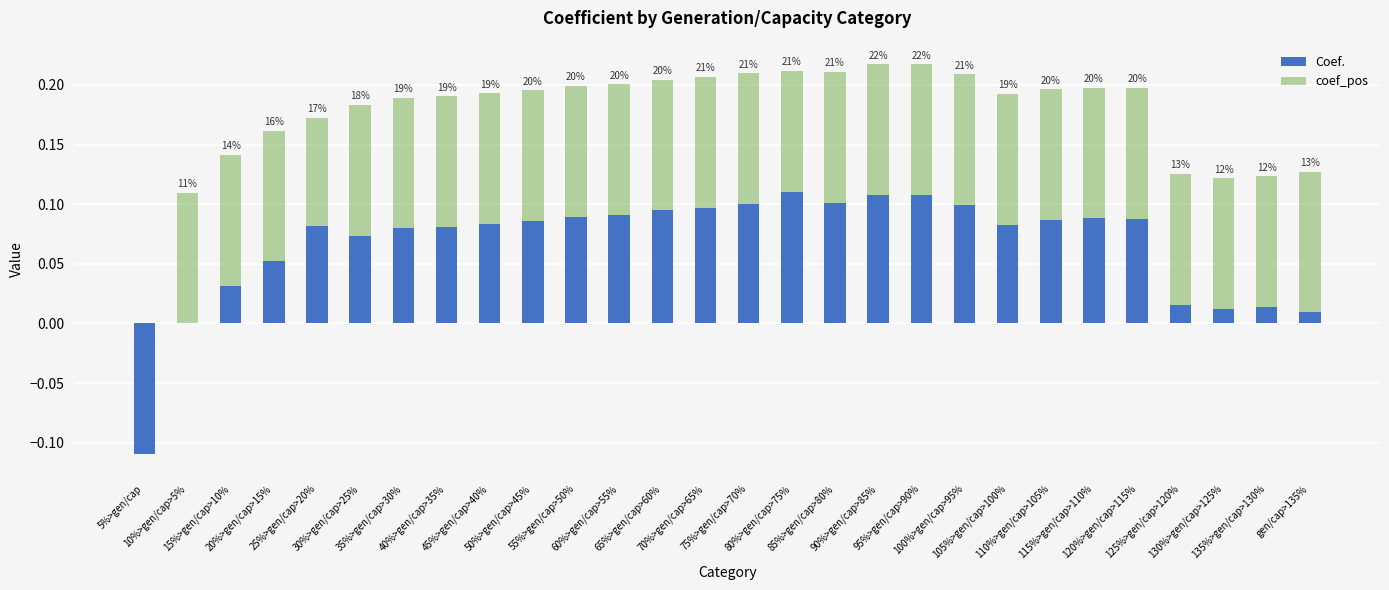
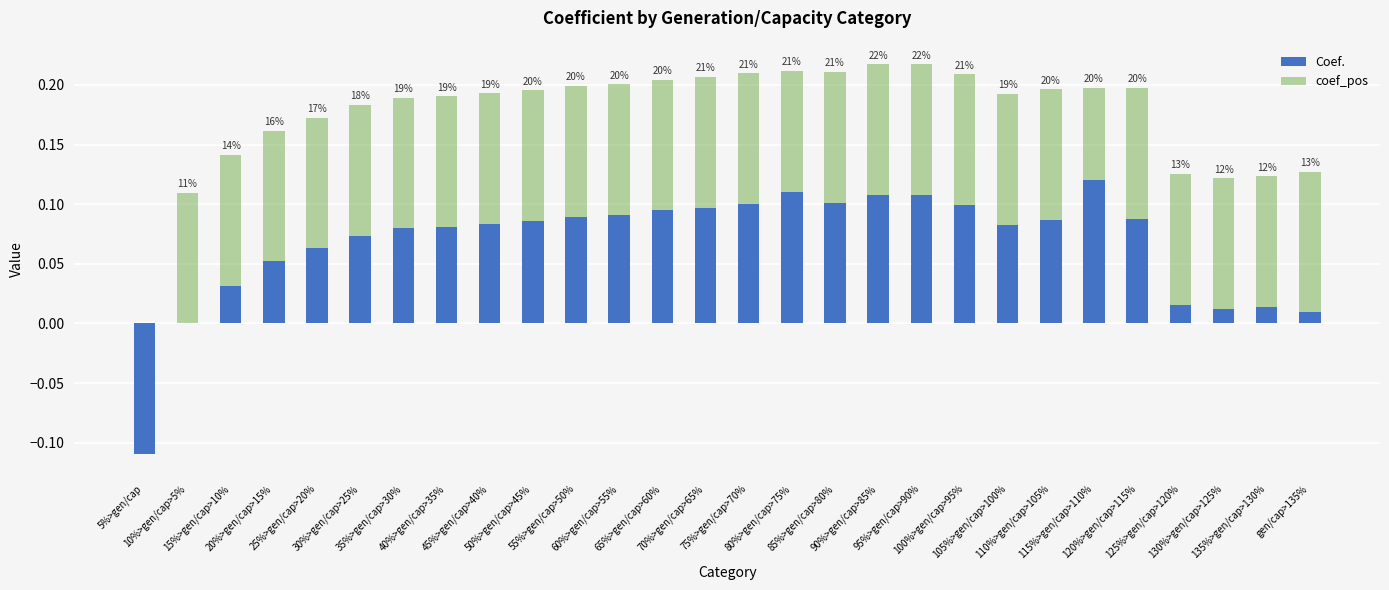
  {
    "Coef.": {
      "5%>gen/cap": "-0.110",
      "10%>gen/cap>5%": "0.000",
-     "25%>gen/cap>20%": "0.082",
-     "115%>gen/cap>110%": "0.088"
+     "25%>gen/cap>20%": "0.063",
+     "115%>gen/cap>110%": "0.120"
    },
    "coef_pos": {
      "10%>gen/cap>5%": "11%",
      "15%>gen/cap>10%": "14%",
      "20%>gen/cap>15%": "16%",
      "25%>gen/cap>20%": "17%",
      "30%>gen/cap>25%": "18%",
      "35%>gen/cap>30%": "19%",
      "40%>gen/cap>35%": "19%",
      "45%>gen/cap>40%": "19%",
      "50%>gen/cap>45%": "20%",
      "55%>gen/cap>50%": "20%",
      "60%>gen/cap>55%": "20%",
      "65%>gen/cap>60%": "20%",
      "70%>gen/cap>65%": "21%",
      "75%>gen/cap>70%": "21%",
      "80%>gen/cap>75%": "21%",
      "85%>gen/cap>80%": "21%",
      "90%>gen/cap>85%": "22%",
      "95%>gen/cap>90%": "22%",
      "100%>gen/cap>95%": "21%",
      "105%>gen/cap>100%": "19%",
      "110%>gen/cap>105%": "20%",
      "115%>gen/cap>110%": "20%",
      "120%>gen/cap>115%": "20%",
      "125%>gen/cap>120%": "13%",
      "130%>gen/cap>125%": "12%",
      "135%>gen/cap>130%": "12%",
      "gen/cap>135%": "13%"
    }
  }
